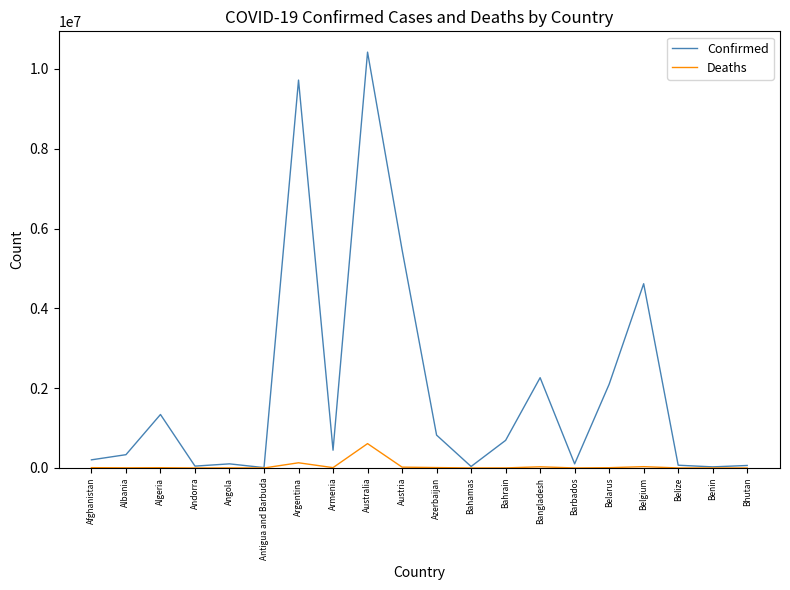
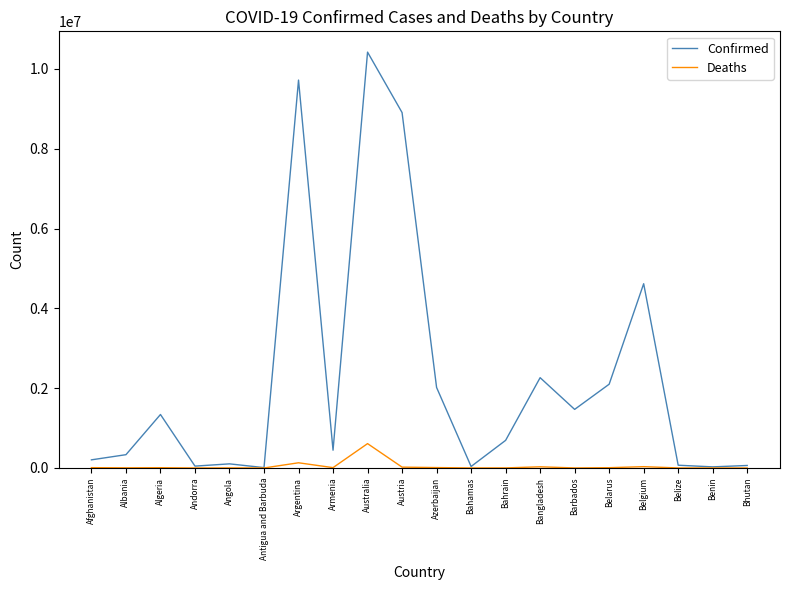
  {
    "Confirmed": {
      "Afghanistan": 200000,
      "Albania": 300000,
      "Algeria": 1300000,
      "Angola": 100000,
      "Argentina": 9700000,
      "Armenia": 400000,
      "Australia": 10400000,
-     "Austria": 5500000,
-     "Azerbaijan": 800000,
+     "Austria": 8900000,
+     "Azerbaijan": 2000000,
      "Bahrain": 700000,
      "Bangladesh": 2300000,
-     "Barbados": 100000,
+     "Barbados": 1500000,
      "Belarus": 2100000,
      "Belgium": 4600000,
      "Belize": 100000
    },
    "Deaths": {
      "Afghanistan": 0,
      "Albania": 0,
      "Algeria": 0,
      "Angola": 0,
      "Argentina": 100000,
      "Armenia": 0,
      "Australia": 600000,
      "Austria": 0,
      "Azerbaijan": 0,
      "Bahrain": 0,
      "Bangladesh": 0,
      "Barbados": 0,
      "Belarus": 0,
      "Belgium": 0,
      "Belize": 0
    }
  }
